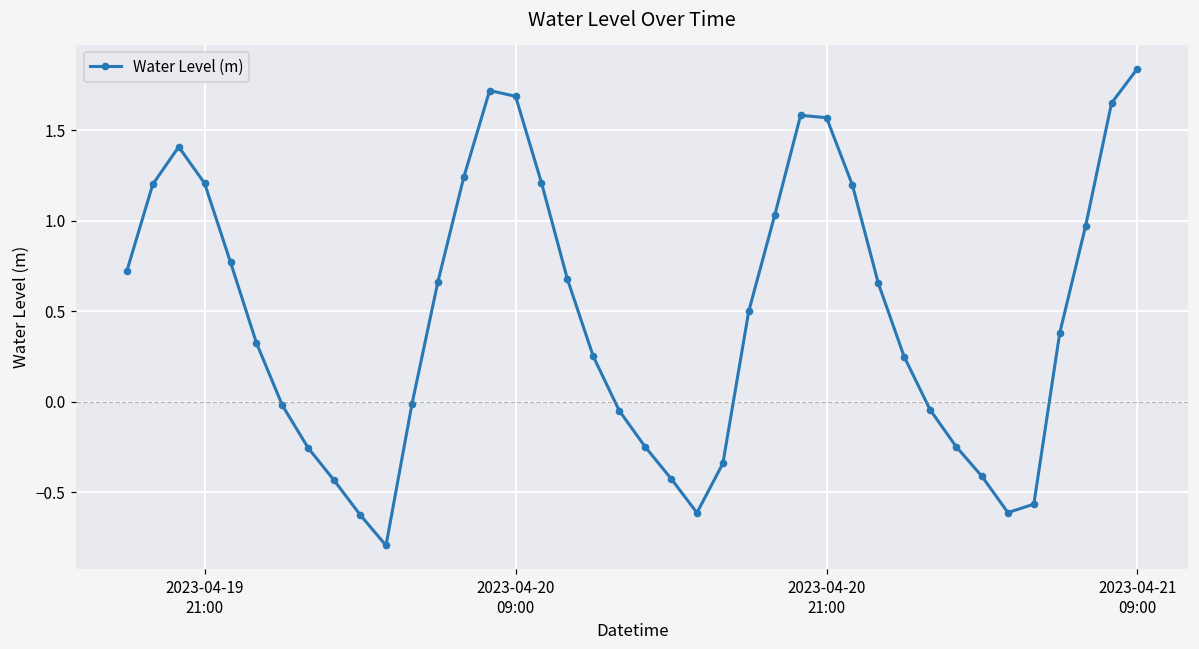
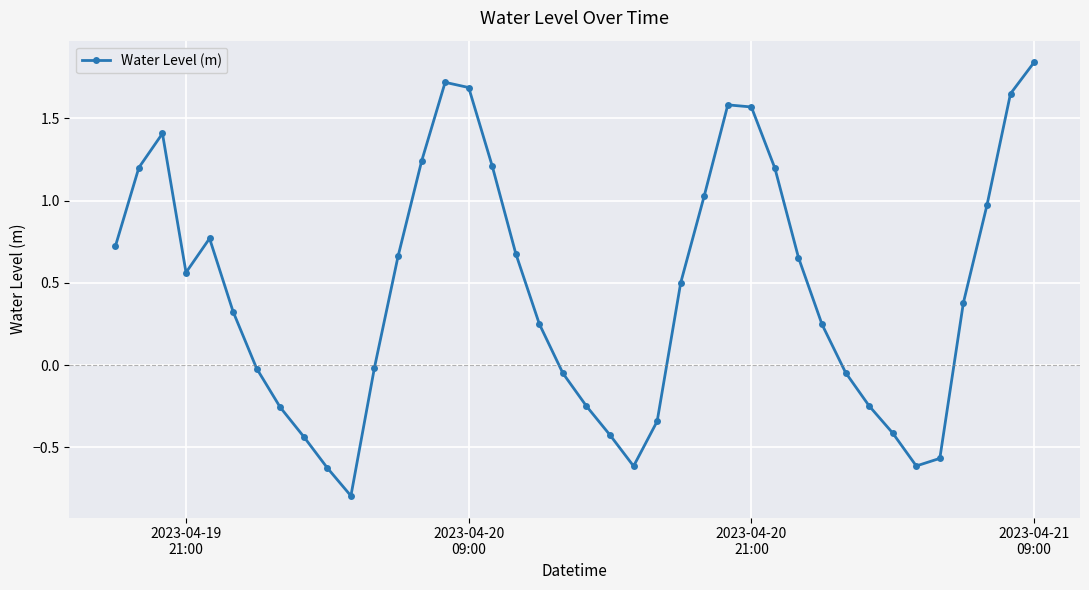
  {
-   "2023-04-19 21:00": 1.21,
+   "2023-04-19 21:00": 0.56,
    "2023-04-20 09:00": 1.69,
    "2023-04-20 21:00": 1.57,
    "2023-04-21 09:00": 1.84
  }
